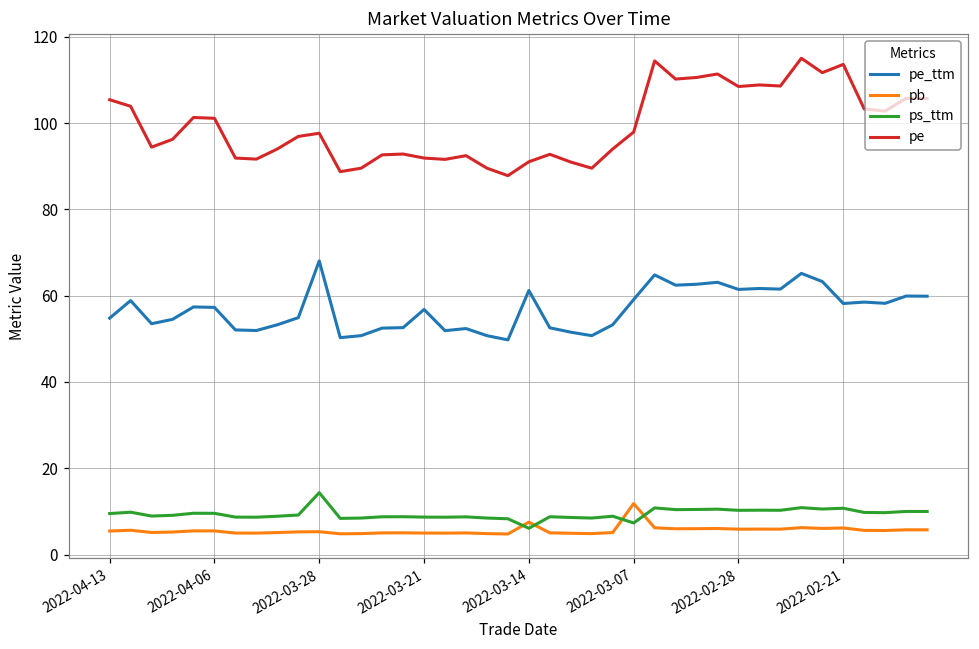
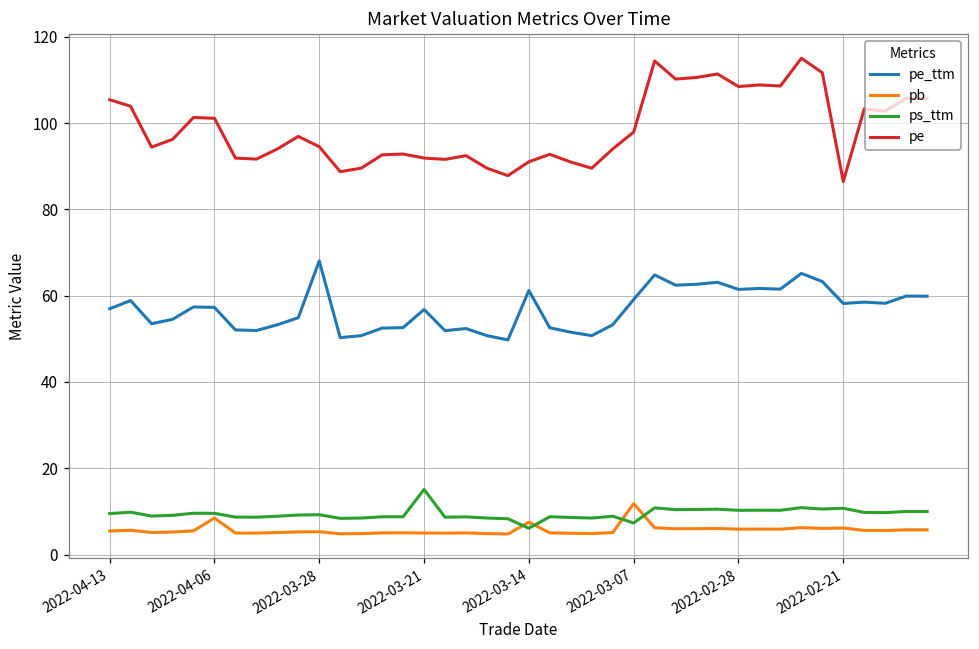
  {
    "pe_ttm": {
-     "2022-04-13": 55,
+     "2022-04-13": 57,
      "2022-04-06": 57,
      "2022-03-28": 68,
      "2022-03-21": 57,
      "2022-03-14": 61,
      "2022-03-07": 59,
      "2022-02-28": 61,
      "2022-02-21": 58
    },
    "pb": {
      "2022-04-13": 5,
-     "2022-04-06": 5,
+     "2022-04-06": 8,
      "2022-03-28": 5,
      "2022-03-21": 5,
      "2022-03-14": 8,
      "2022-03-07": 12,
      "2022-02-28": 6,
      "2022-02-21": 6
    },
    "ps_ttm": {
      "2022-04-13": 10,
      "2022-04-06": 10,
-     "2022-03-28": 14,
-     "2022-03-21": 9,
+     "2022-03-28": 9,
+     "2022-03-21": 15,
      "2022-03-14": 6,
      "2022-03-07": 7,
      "2022-02-28": 10,
      "2022-02-21": 11
    },
    "pe": {
      "2022-04-13": 105,
      "2022-04-06": 101,
-     "2022-03-28": 98,
+     "2022-03-28": 95,
      "2022-03-21": 92,
      "2022-03-14": 91,
      "2022-03-07": 98,
      "2022-02-28": 108,
-     "2022-02-21": 114
+     "2022-02-21": 86
    }
  }
